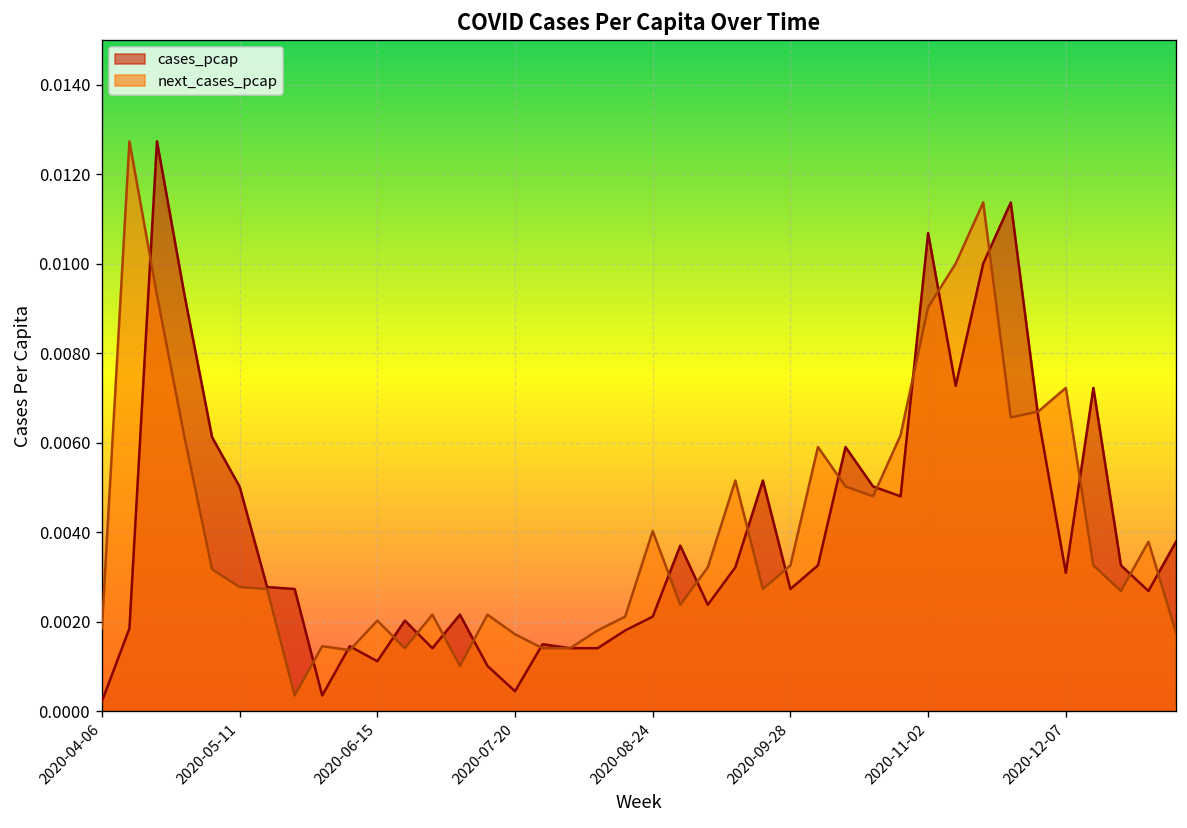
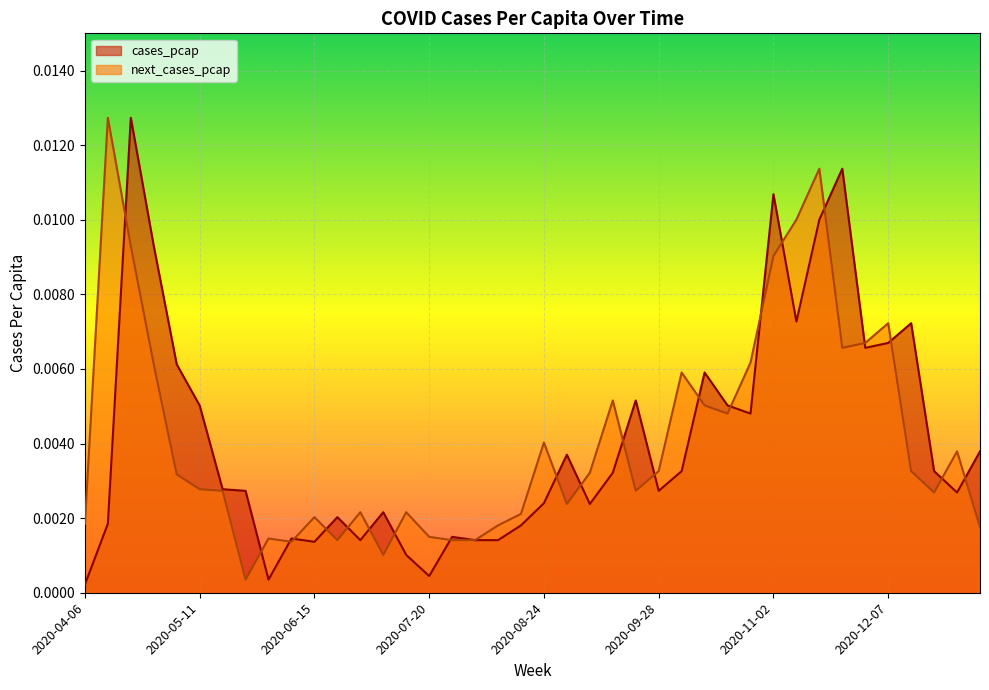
  {
    "cases_pcap": {
      "2020-04-06": 0.0002,
      "2020-05-11": 0.0050,
-     "2020-06-15": 0.0011,
+     "2020-06-15": 0.0014,
      "2020-07-20": 0.0004,
-     "2020-08-24": 0.0021,
+     "2020-08-24": 0.0024,
      "2020-09-28": 0.0027,
      "2020-11-02": 0.0107,
-     "2020-12-07": 0.0031
+     "2020-12-07": 0.0067
    },
    "next_cases_pcap": {
      "2020-04-06": 0.0019,
      "2020-05-11": 0.0028,
      "2020-06-15": 0.0020,
-     "2020-07-20": 0.0017,
+     "2020-07-20": 0.0015,
      "2020-08-24": 0.0040,
      "2020-09-28": 0.0033,
      "2020-11-02": 0.0090,
      "2020-12-07": 0.0072
    }
  }
